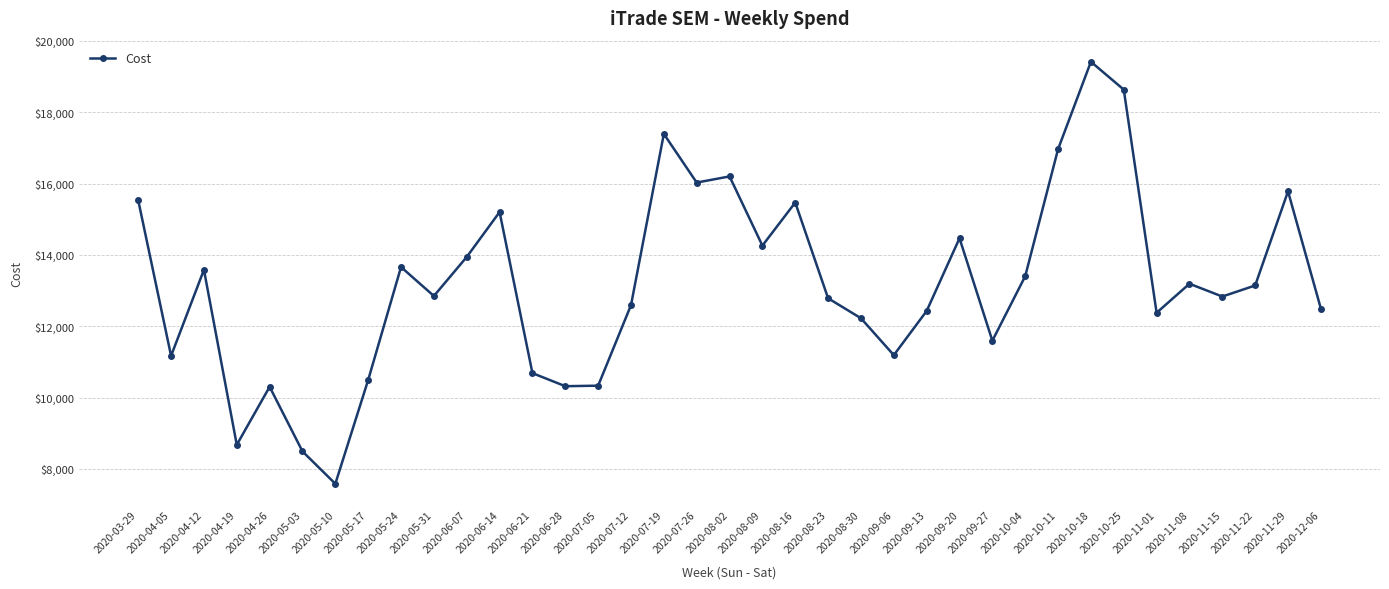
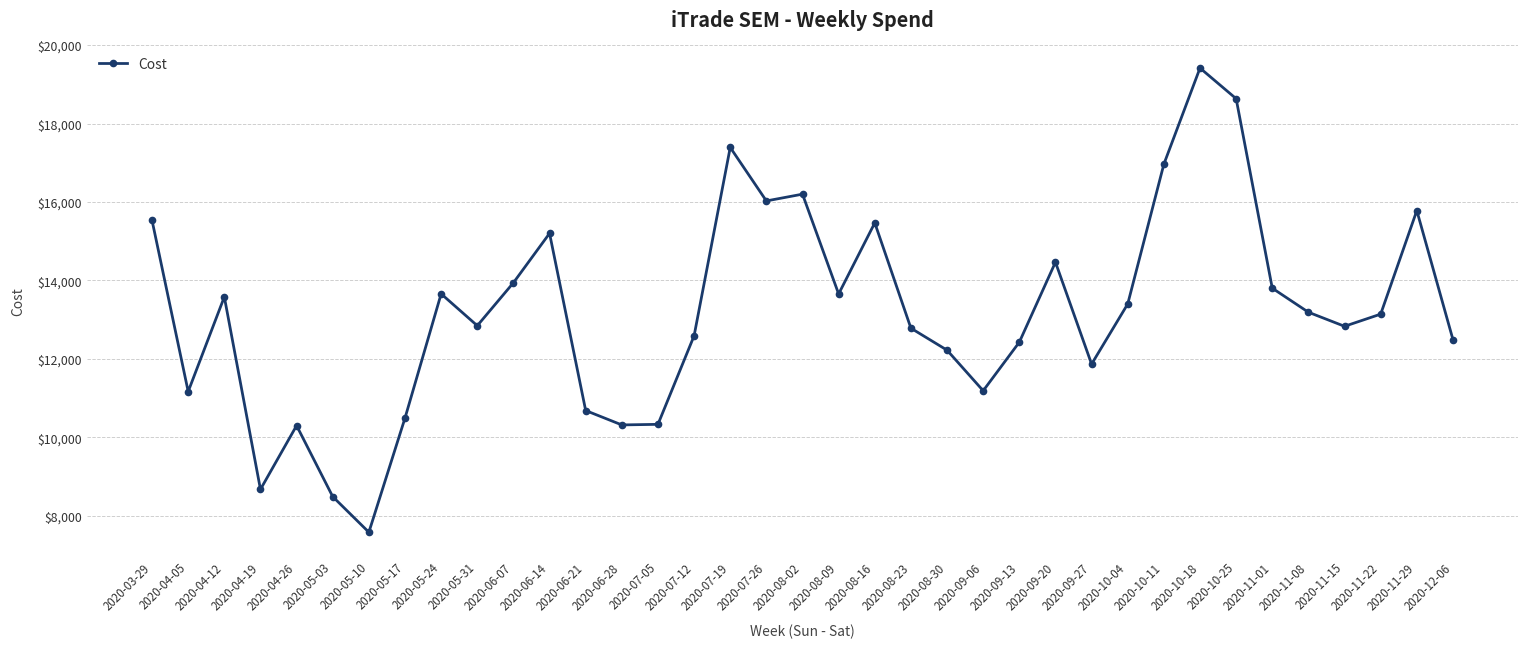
  {
    "2020-03-29": "$15,500",
    "2020-04-05": "$11,200",
    "2020-04-12": "$13,600",
    "2020-04-19": "$8,700",
    "2020-04-26": "$10,300",
    "2020-05-03": "$8,500",
    "2020-05-10": "$7,600",
    "2020-05-17": "$10,500",
    "2020-05-24": "$13,700",
    "2020-05-31": "$12,800",
    "2020-06-07": "$13,900",
    "2020-06-14": "$15,200",
    "2020-06-21": "$10,700",
    "2020-06-28": "$10,300",
    "2020-07-05": "$10,300",
    "2020-07-12": "$12,600",
    "2020-07-19": "$17,400",
    "2020-07-26": "$16,000",
    "2020-08-02": "$16,200",
-   "2020-08-09": "$14,300",
+   "2020-08-09": "$13,700",
    "2020-08-16": "$15,500",
    "2020-08-23": "$12,800",
    "2020-08-30": "$12,200",
    "2020-09-06": "$11,200",
    "2020-09-13": "$12,400",
    "2020-09-20": "$14,500",
-   "2020-09-27": "$11,600",
+   "2020-09-27": "$11,900",
    "2020-10-04": "$13,400",
    "2020-10-11": "$17,000",
    "2020-10-18": "$19,400",
    "2020-10-25": "$18,600",
-   "2020-11-01": "$12,400",
+   "2020-11-01": "$13,800",
    "2020-11-08": "$13,200",
    "2020-11-15": "$12,800",
    "2020-11-22": "$13,100",
    "2020-11-29": "$15,800",
    "2020-12-06": "$12,500"
  }
